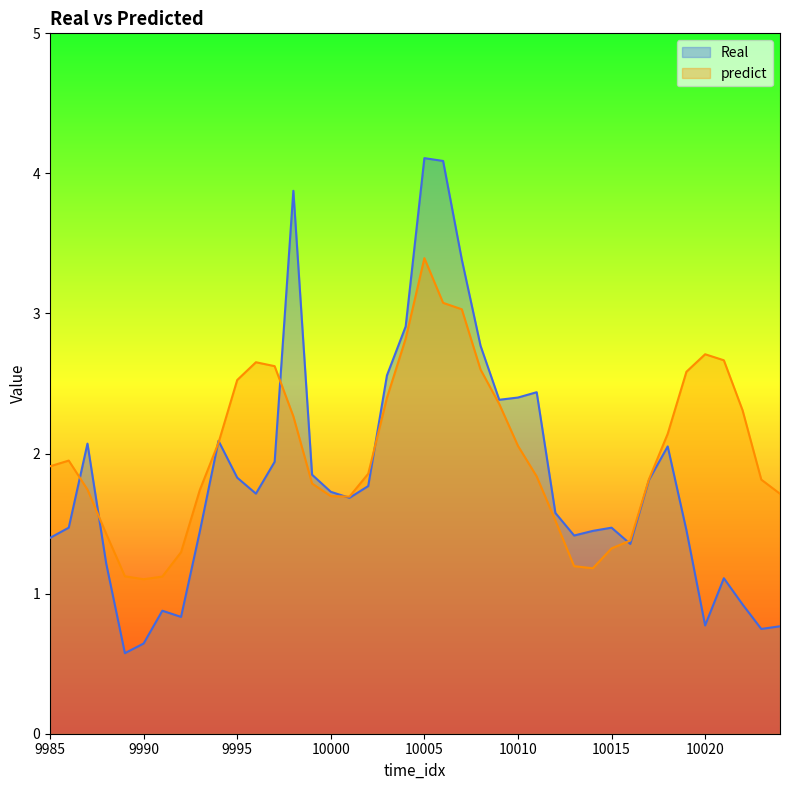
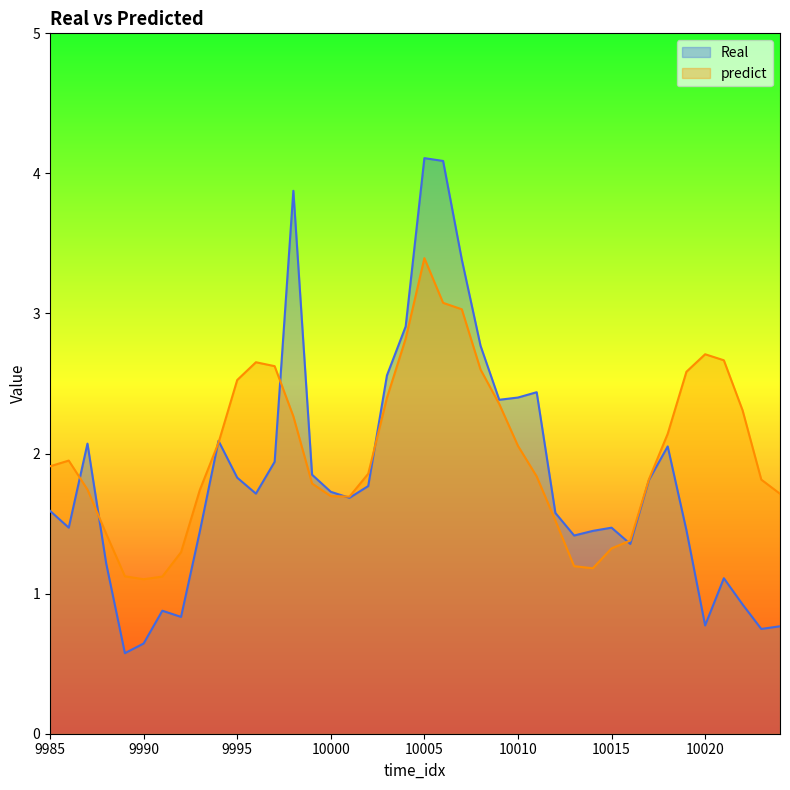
  {
    "Real": {
-     "9985": 1.40,
+     "9985": 1.59,
      "9990": 0.64,
      "9995": 1.83,
      "10000": 1.73,
      "10005": 4.11,
      "10010": 2.40,
      "10015": 1.47,
      "10020": 0.77
    },
    "predict": {
      "9985": 1.91,
      "9990": 1.10,
      "9995": 2.53,
      "10000": 1.70,
      "10005": 3.40,
      "10010": 2.06,
      "10015": 1.32,
      "10020": 2.71
    }
  }
